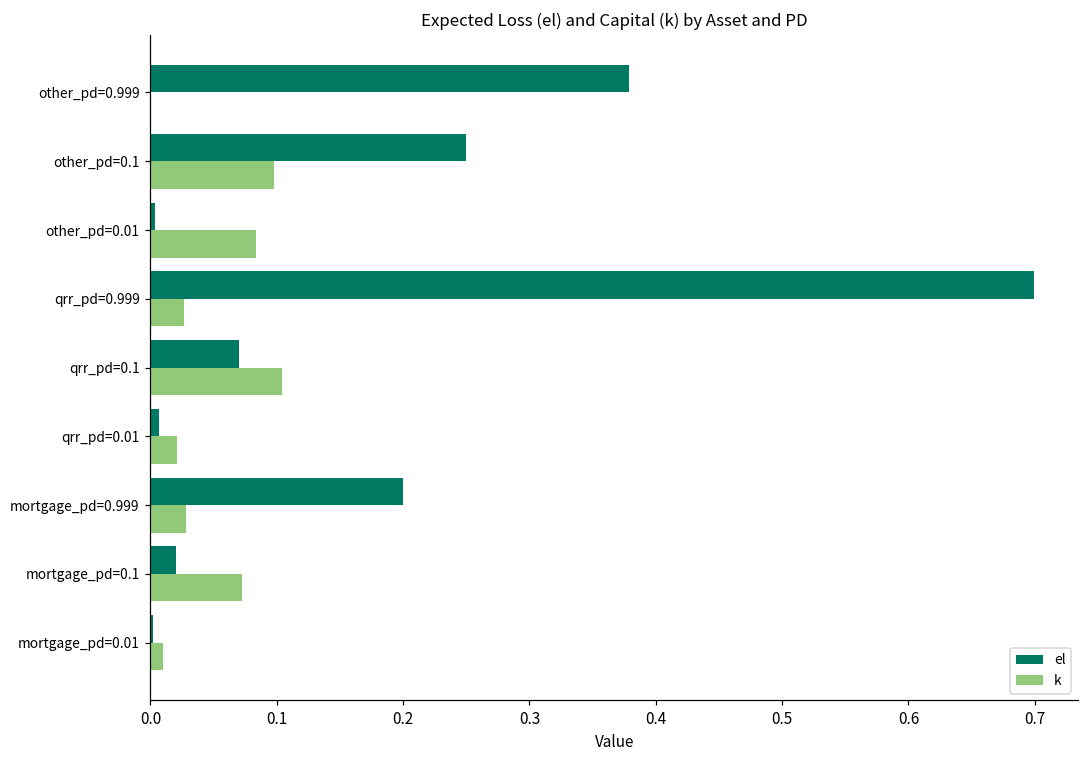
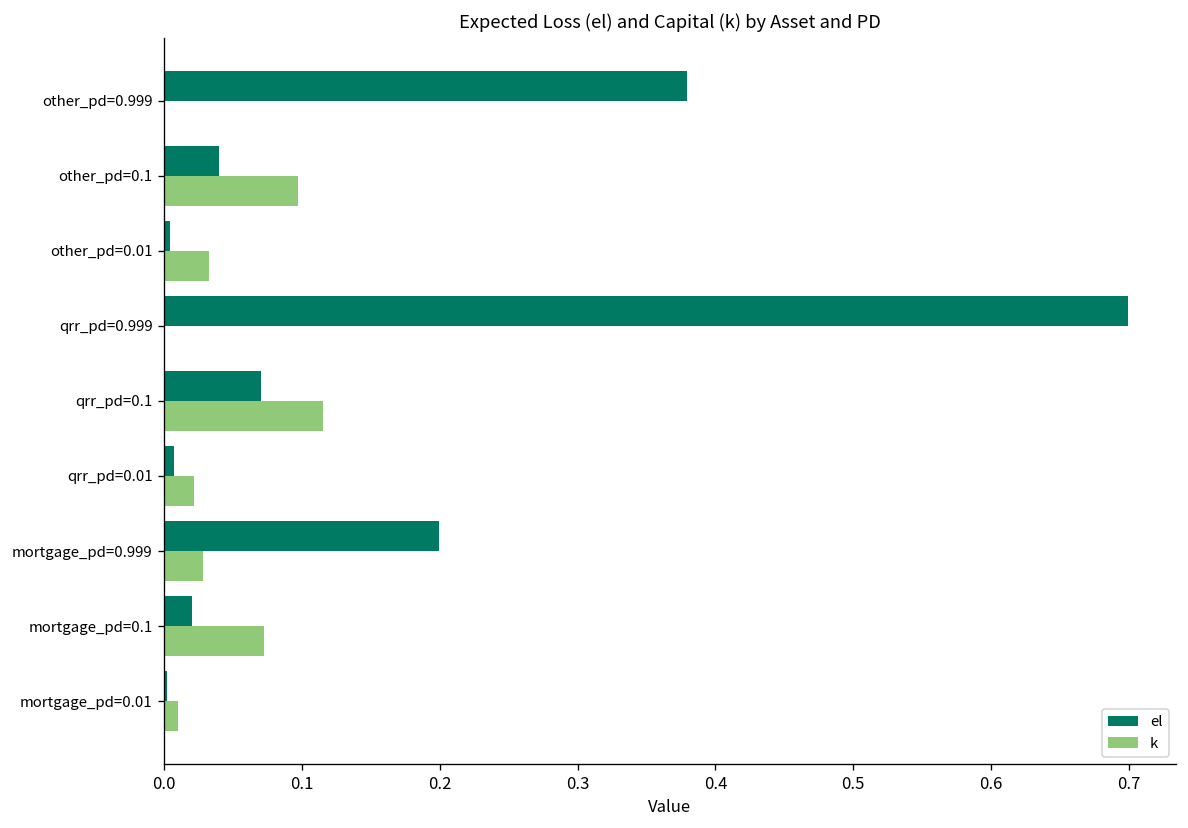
  {
    "el": {
      "other_pd=0.999": 0.38,
-     "other_pd=0.1": 0.25,
+     "other_pd=0.1": 0.04,
      "other_pd=0.01": 0.004,
      "qrr_pd=0.999": 0.70,
      "qrr_pd=0.1": 0.07,
      "qrr_pd=0.01": 0.007,
      "mortgage_pd=0.999": 0.20,
      "mortgage_pd=0.1": 0.02
    },
    "k": {
      "other_pd=0.1": 0.097,
-     "other_pd=0.01": 0.083,
-     "qrr_pd=0.999": 0.026,
-     "qrr_pd=0.1": 0.104,
+     "other_pd=0.01": 0.033,
+     "qrr_pd=0.999": 0.001,
+     "qrr_pd=0.1": 0.115,
      "qrr_pd=0.01": 0.021,
      "mortgage_pd=0.999": 0.028,
      "mortgage_pd=0.1": 0.073,
      "mortgage_pd=0.01": 0.010
    }
  }
